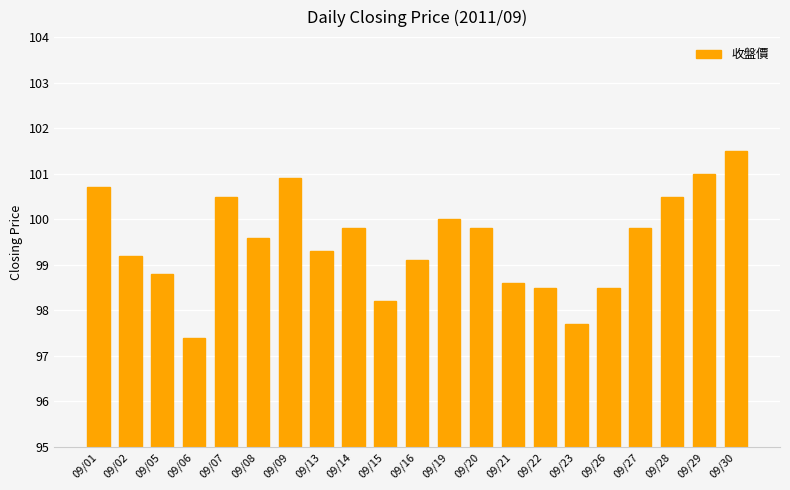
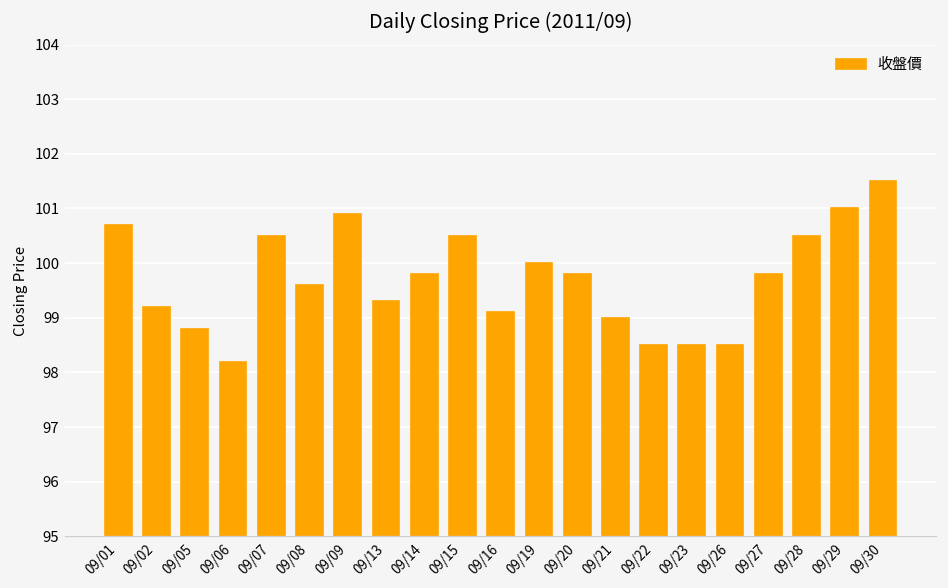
  {
    "09/01": 100.7,
    "09/02": 99.2,
    "09/05": 98.8,
-   "09/06": 97.4,
+   "09/06": 98.2,
    "09/07": 100.5,
    "09/08": 99.6,
    "09/09": 100.9,
    "09/13": 99.3,
    "09/14": 99.8,
-   "09/15": 98.2,
+   "09/15": 100.5,
    "09/16": 99.1,
    "09/19": 100.0,
    "09/20": 99.8,
-   "09/21": 98.6,
+   "09/21": 99.0,
    "09/22": 98.5,
-   "09/23": 97.7,
+   "09/23": 98.5,
    "09/26": 98.5,
    "09/27": 99.8,
    "09/28": 100.5,
    "09/29": 101.0,
    "09/30": 101.5
  }
